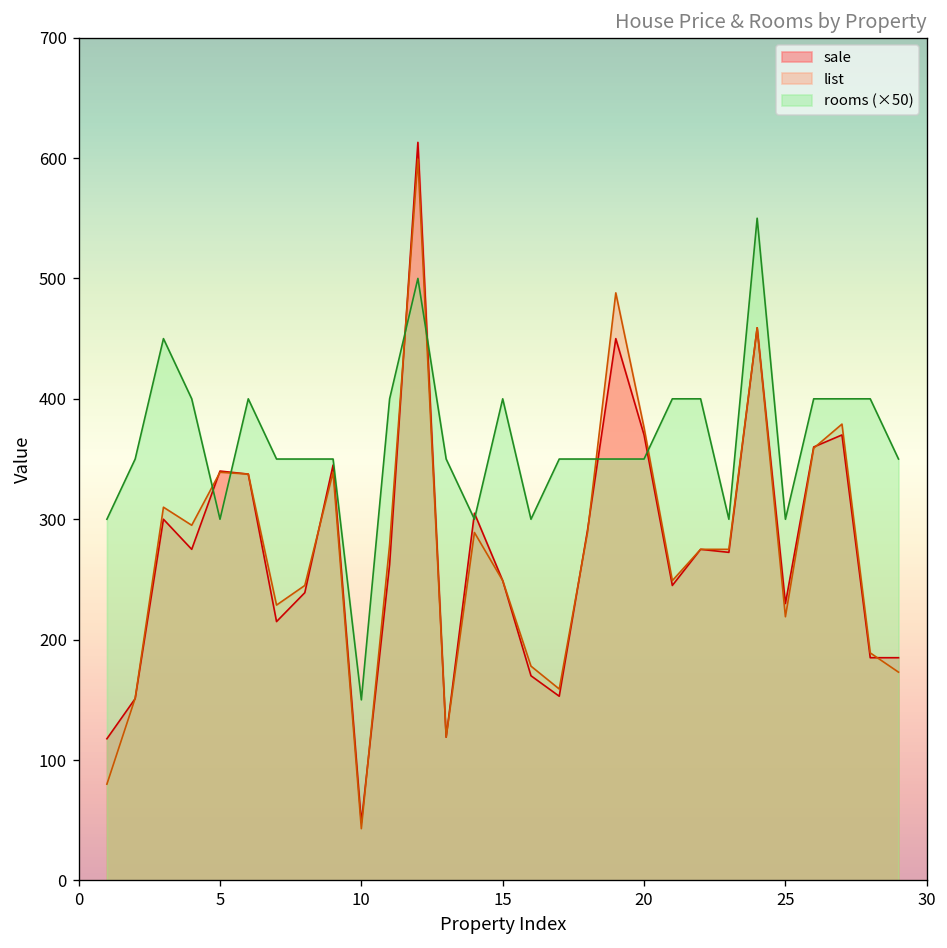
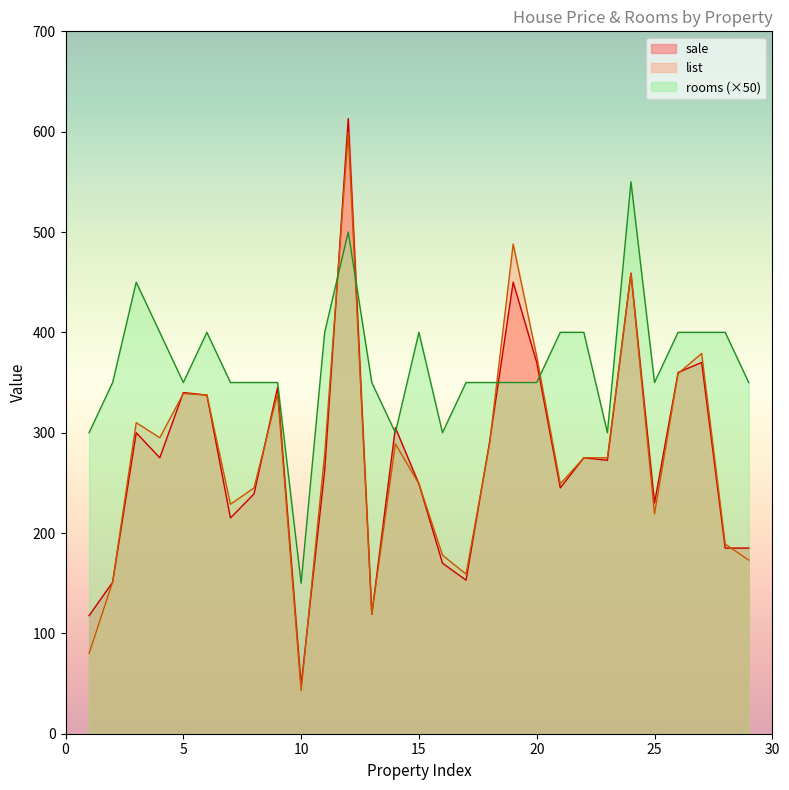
  {
    "rooms (×50)": {
-     "5": 300,
+     "5": 350,
      "10": 150,
      "15": 400,
      "20": 350,
-     "25": 300
+     "25": 350
    }
  }
